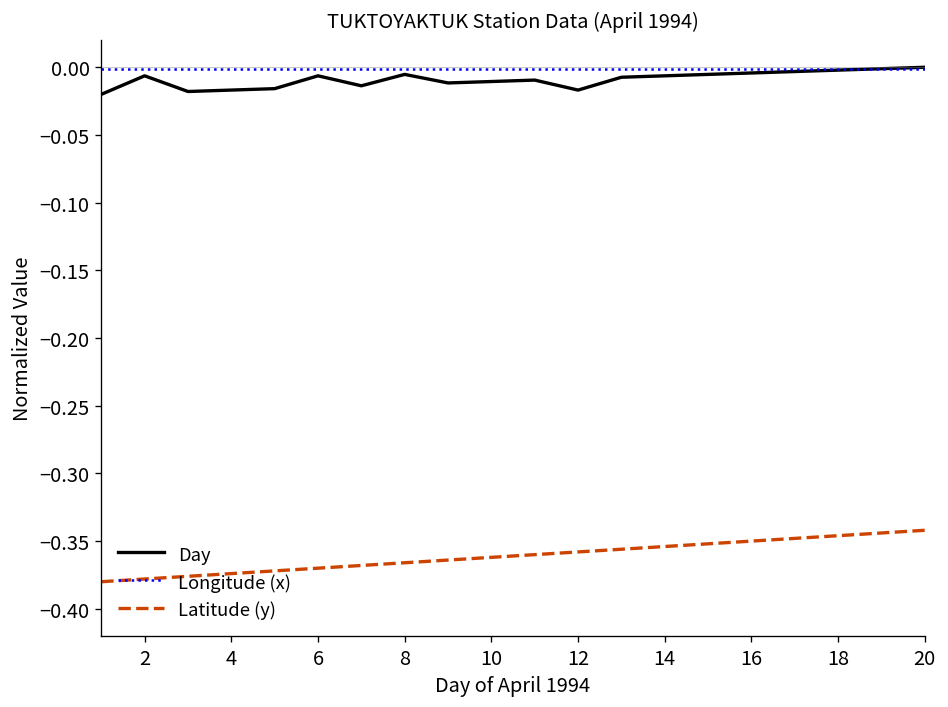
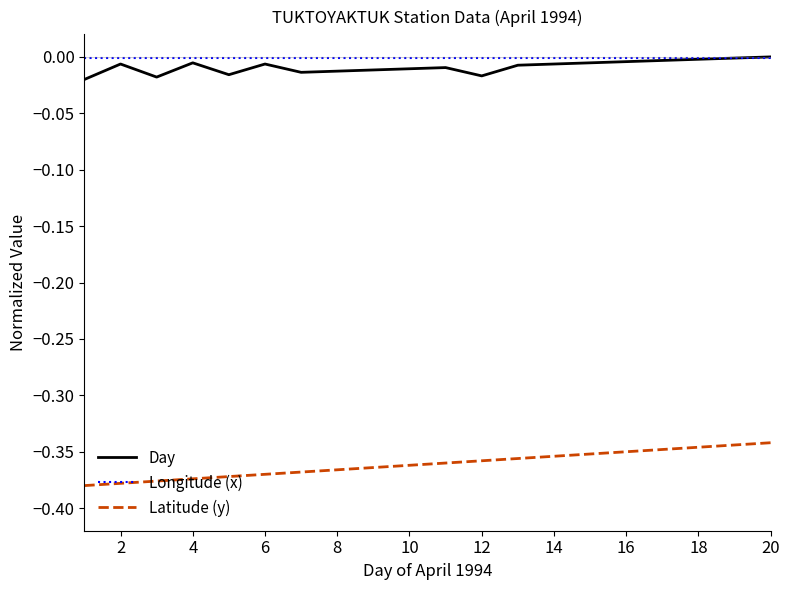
  {
    "Day": {
      "2": -0.006,
-     "4": -0.017,
+     "4": -0.005,
      "6": -0.006,
-     "8": -0.005,
+     "8": -0.013,
      "10": -0.011,
      "12": -0.017,
      "14": -0.006,
      "16": -0.004
    },
    "Longitude (x)": {
      "2": -0.001,
      "4": -0.001,
      "6": -0.001,
      "8": -0.001,
      "10": -0.001,
      "12": -0.001,
      "14": -0.001,
      "16": -0.001
    },
    "Latitude (y)": {
      "2": -0.378,
      "4": -0.374,
      "6": -0.370,
      "8": -0.366,
      "10": -0.362,
      "12": -0.358,
      "14": -0.354,
      "16": -0.350,
      "18": -0.346,
      "20": -0.342
    }
  }
